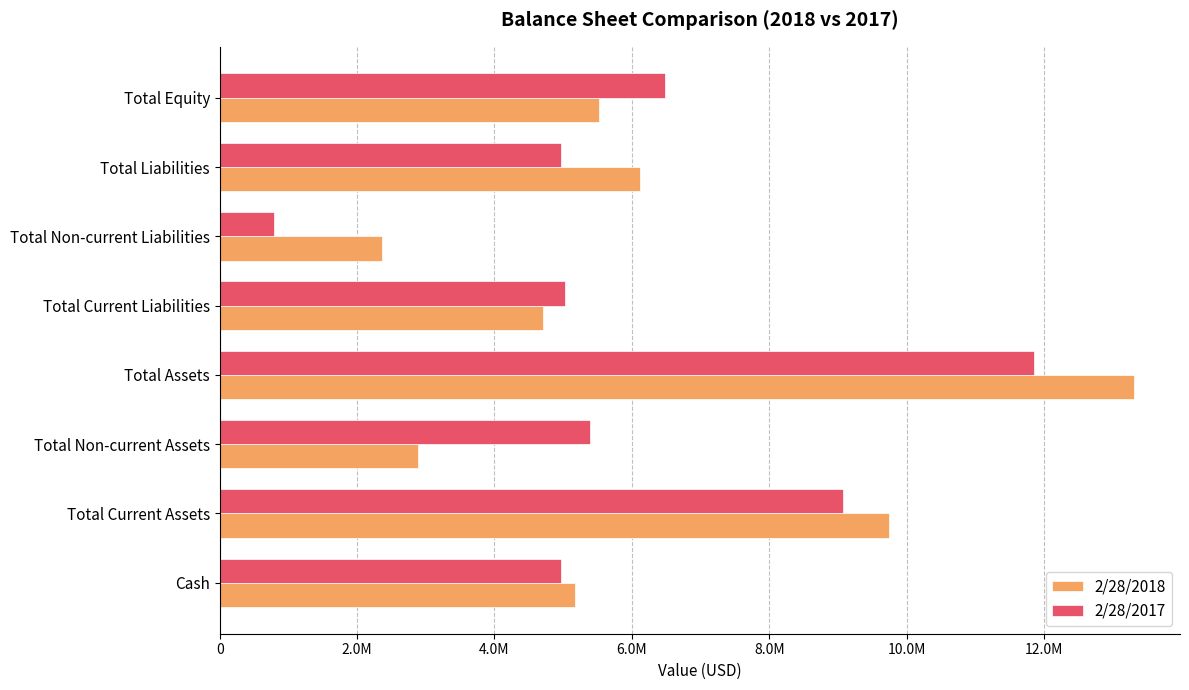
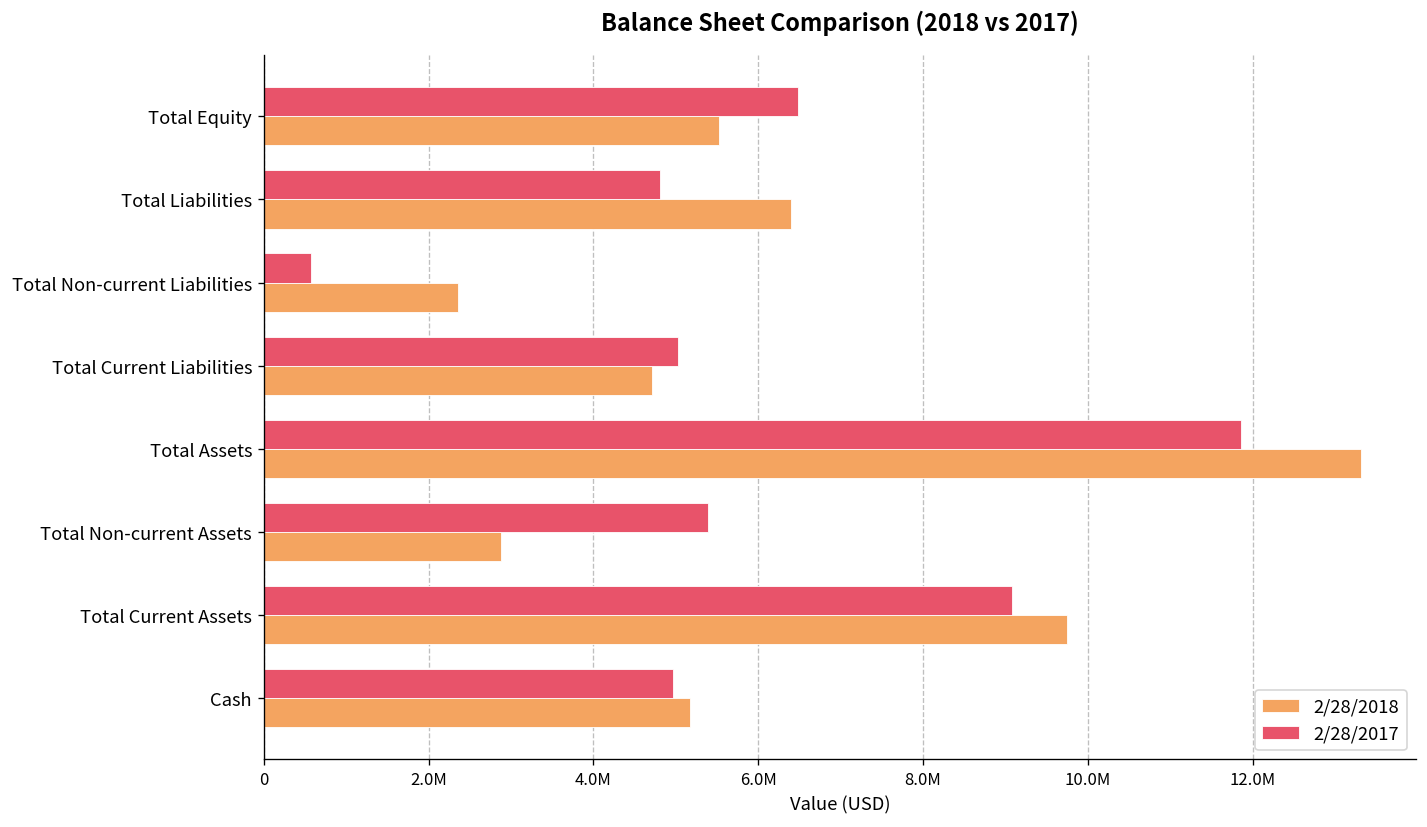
  {
    "2/28/2018": {
      "Total Equity": 5500000,
-     "Total Liabilities": 6100000,
+     "Total Liabilities": 6400000,
      "Total Non-current Liabilities": 2400000,
      "Total Current Liabilities": 4700000,
      "Total Assets": 13300000,
      "Total Non-current Assets": 2900000,
      "Total Current Assets": 9700000,
      "Cash": 5200000
    },
    "2/28/2017": {
      "Total Equity": 6500000,
-     "Total Liabilities": 5000000,
-     "Total Non-current Liabilities": 800000,
+     "Total Liabilities": 4800000,
+     "Total Non-current Liabilities": 600000,
      "Total Current Liabilities": 5000000,
      "Total Assets": 11900000,
      "Total Non-current Assets": 5400000,
      "Total Current Assets": 9100000,
      "Cash": 5000000
    }
  }
